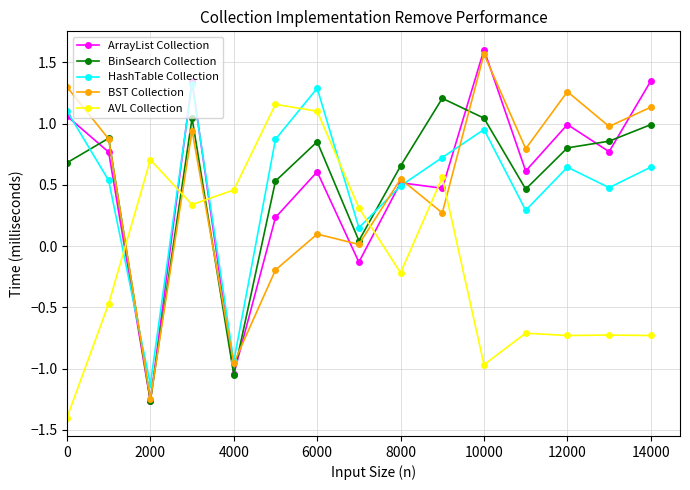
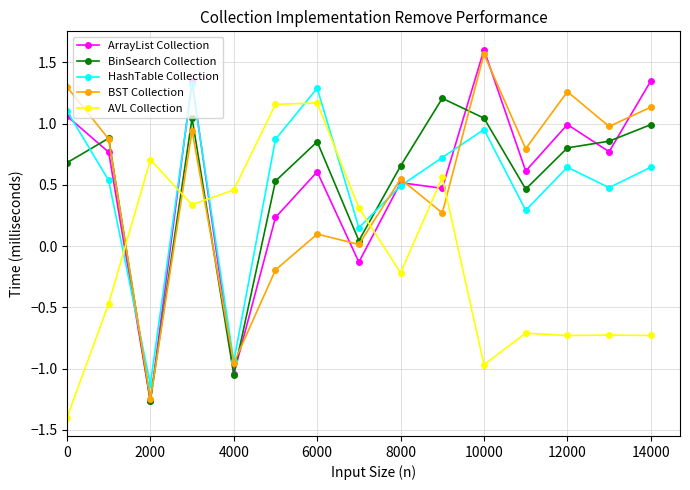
  {
    "ArrayList Collection": {
      "0": 1.06,
      "6000": 0.61,
      "8000": 0.52,
      "10000": 1.60,
      "12000": 0.99,
      "14000": 1.35
    },
    "BinSearch Collection": {
      "0": 0.68,
      "6000": 0.85,
      "8000": 0.65,
      "10000": 1.04,
      "12000": 0.80,
      "14000": 0.99
    },
    "HashTable Collection": {
      "0": 1.10,
      "2000": -1.13,
      "6000": 1.29,
      "8000": 0.49,
      "10000": 0.95,
      "12000": 0.64,
      "14000": 0.64
    },
    "BST Collection": {
      "0": 1.30,
      "6000": 0.10,
      "8000": 0.55,
      "10000": 1.57,
      "12000": 1.26,
      "14000": 1.13
    },
    "AVL Collection": {
      "0": -1.40,
      "2000": 0.70,
      "4000": 0.46,
-     "6000": 1.10,
+     "6000": 1.17,
      "8000": -0.22,
      "10000": -0.97,
      "12000": -0.73,
      "14000": -0.73
    }
  }
